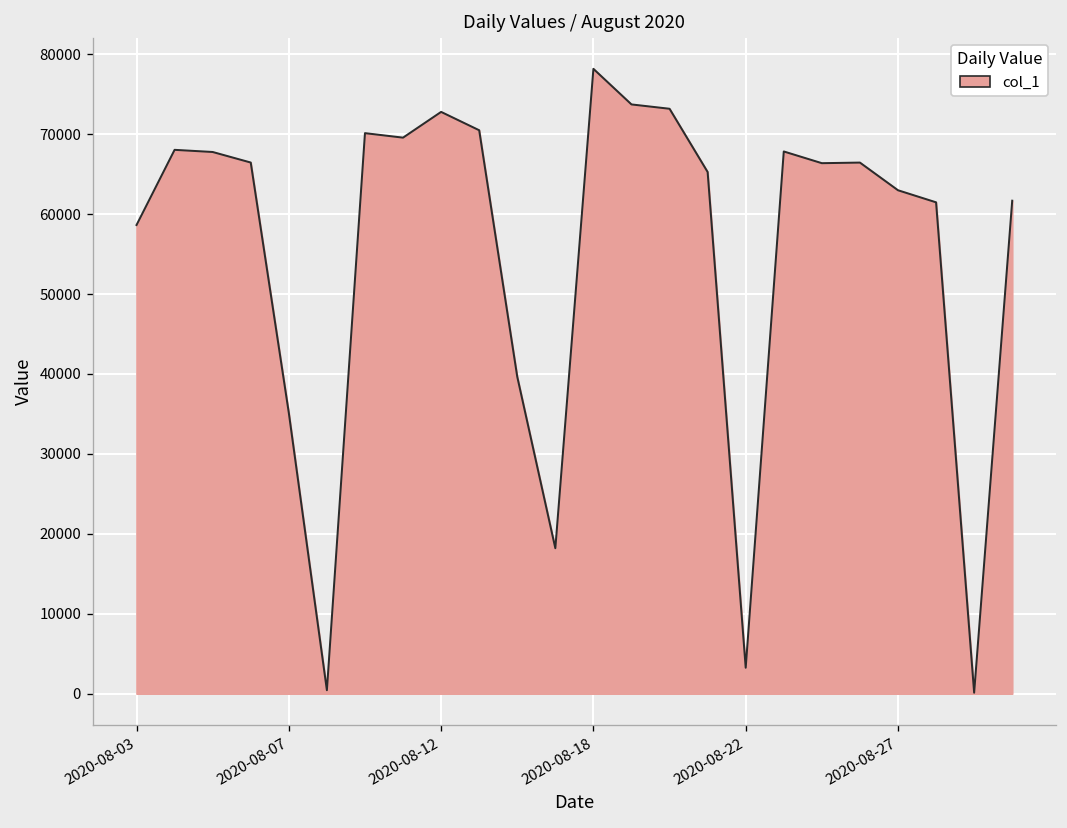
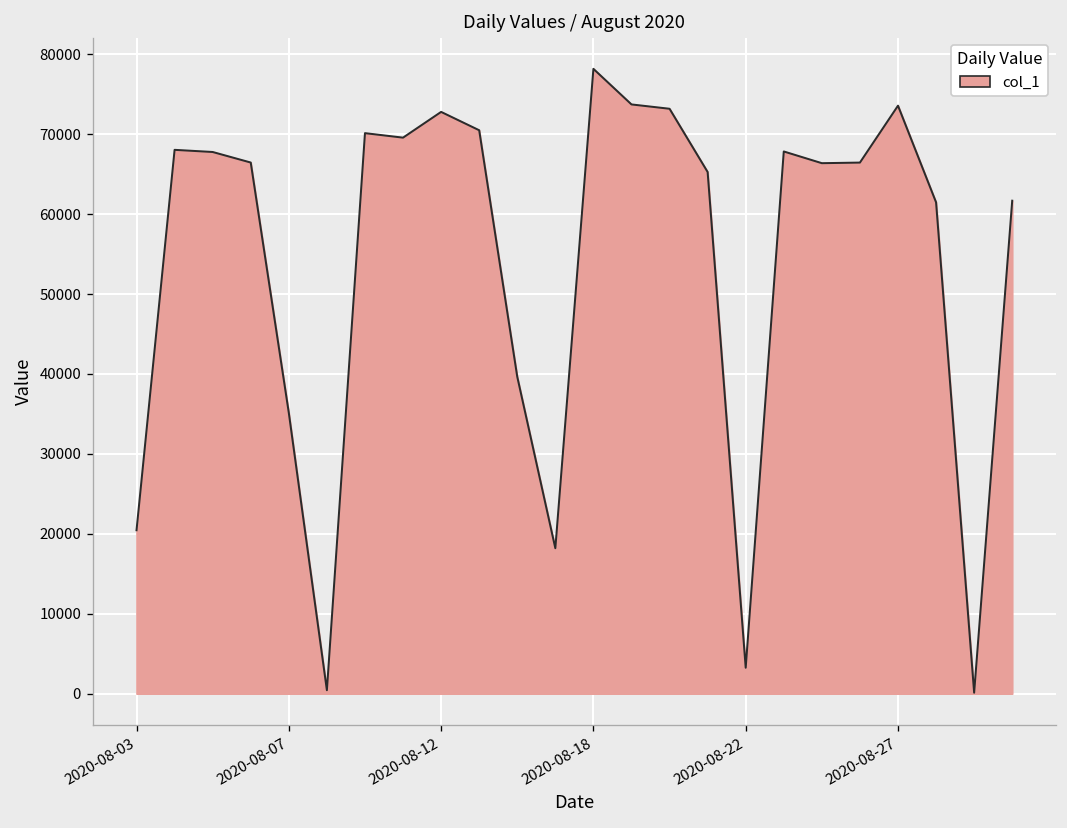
  {
-   "2020-08-03": 59000,
+   "2020-08-03": 20000,
    "2020-08-07": 35000,
    "2020-08-12": 73000,
    "2020-08-18": 78000,
    "2020-08-22": 3000,
-   "2020-08-27": 63000
+   "2020-08-27": 74000
  }
